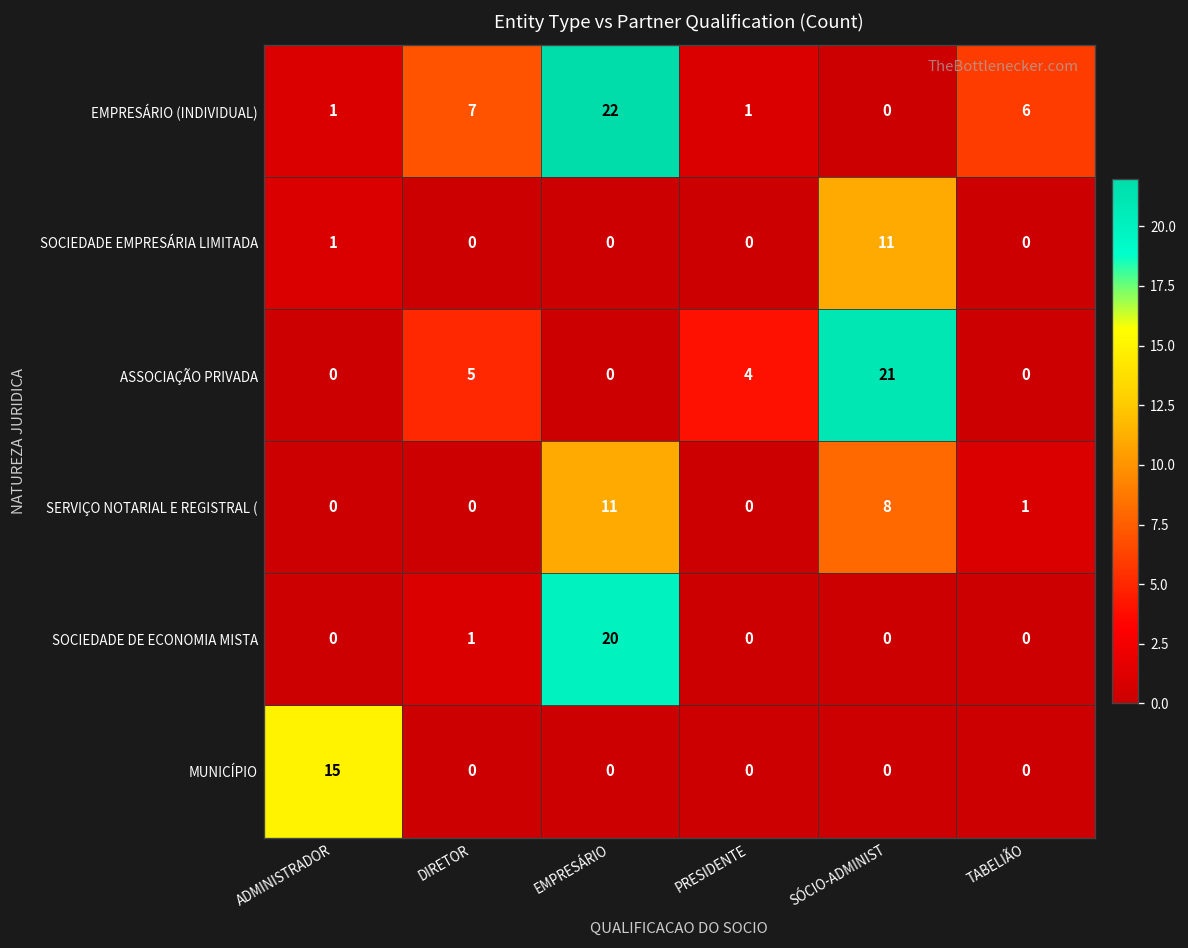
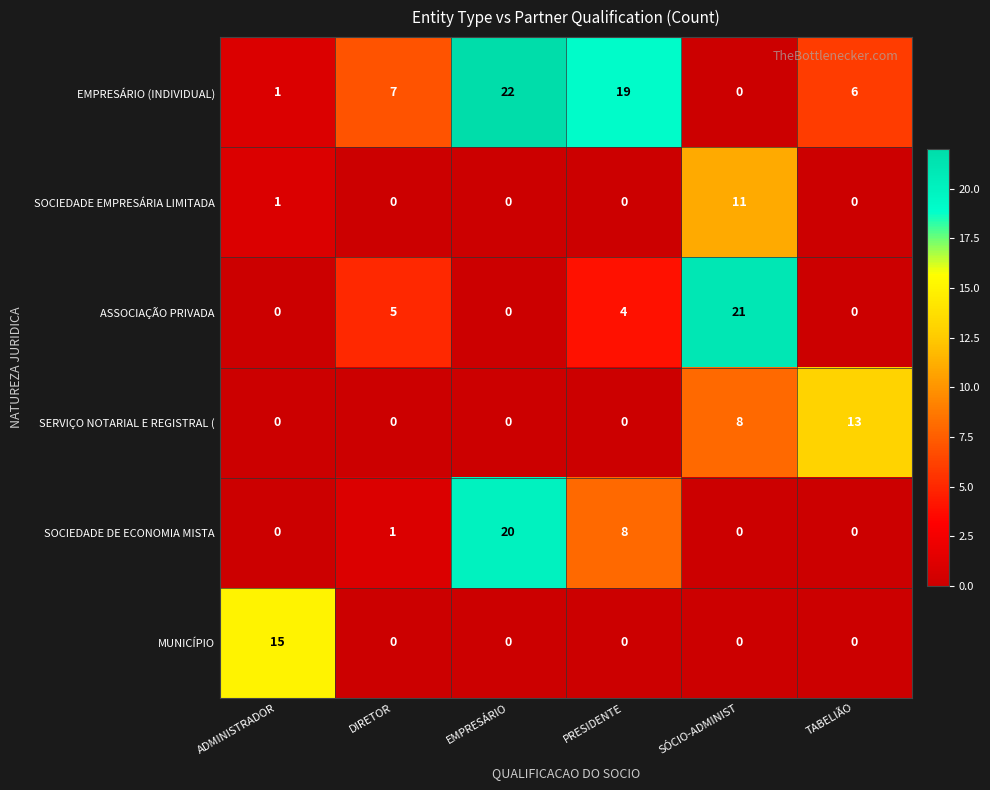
  {
    "EMPRESÁRIO (INDIVIDUAL)": {
      "ADMINISTRADOR": 1,
      "DIRETOR": 7,
      "EMPRESÁRIO": 22,
-     "PRESIDENTE": 1,
+     "PRESIDENTE": 19,
      "SÓCIO-ADMINIST": 0
    },
    "SOCIEDADE EMPRESÁRIA LIMITADA": {
      "ADMINISTRADOR": 1,
      "DIRETOR": 0,
      "EMPRESÁRIO": 0,
      "PRESIDENTE": 0,
      "SÓCIO-ADMINIST": 11,
      "TABELIÃO": 0
    },
    "ASSOCIAÇÃO PRIVADA": {
      "ADMINISTRADOR": 0,
      "DIRETOR": 5,
      "EMPRESÁRIO": 0,
      "PRESIDENTE": 4,
      "SÓCIO-ADMINIST": 21,
      "TABELIÃO": 0
    },
    "SERVIÇO NOTARIAL E REGISTRAL (": {
      "ADMINISTRADOR": 0,
      "DIRETOR": 0,
-     "EMPRESÁRIO": 11,
+     "EMPRESÁRIO": 0,
      "PRESIDENTE": 0,
      "SÓCIO-ADMINIST": 8,
-     "TABELIÃO": 1
+     "TABELIÃO": 13
    },
    "SOCIEDADE DE ECONOMIA MISTA": {
      "ADMINISTRADOR": 0,
      "DIRETOR": 1,
      "EMPRESÁRIO": 20,
-     "PRESIDENTE": 0,
+     "PRESIDENTE": 8,
      "SÓCIO-ADMINIST": 0,
      "TABELIÃO": 0
    },
    "MUNICÍPIO": {
      "ADMINISTRADOR": 15,
      "DIRETOR": 0,
      "EMPRESÁRIO": 0,
      "PRESIDENTE": 0,
      "SÓCIO-ADMINIST": 0,
      "TABELIÃO": 0
    }
  }
